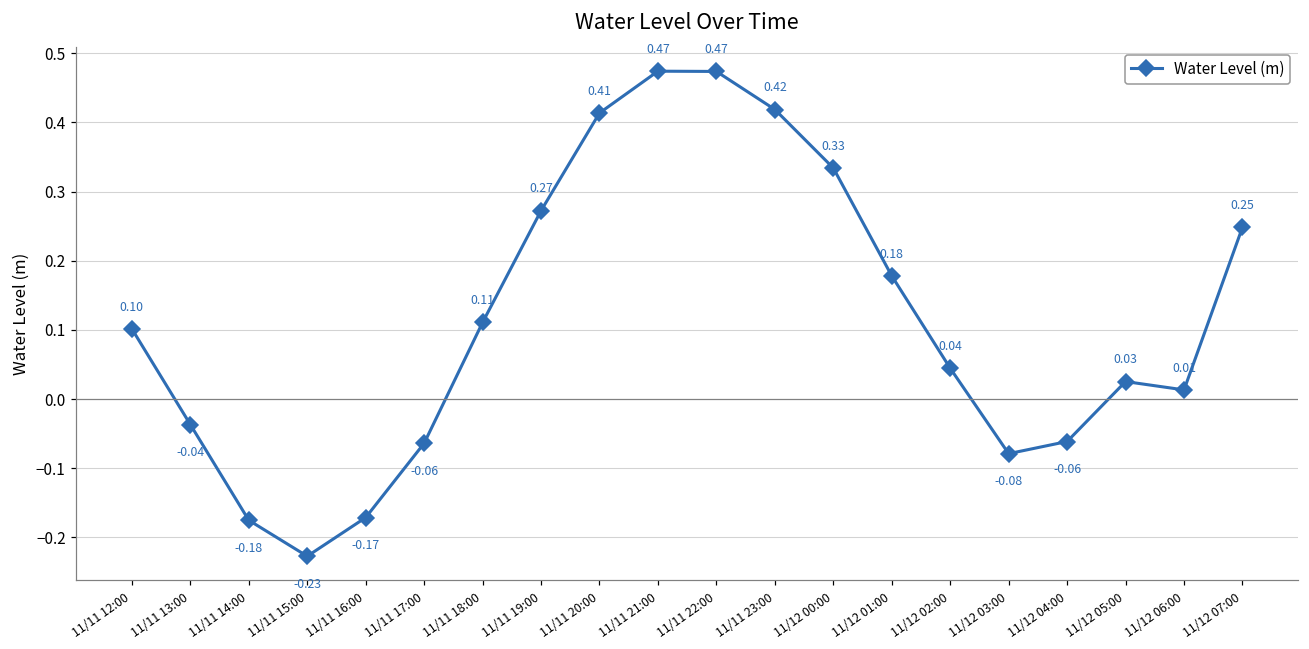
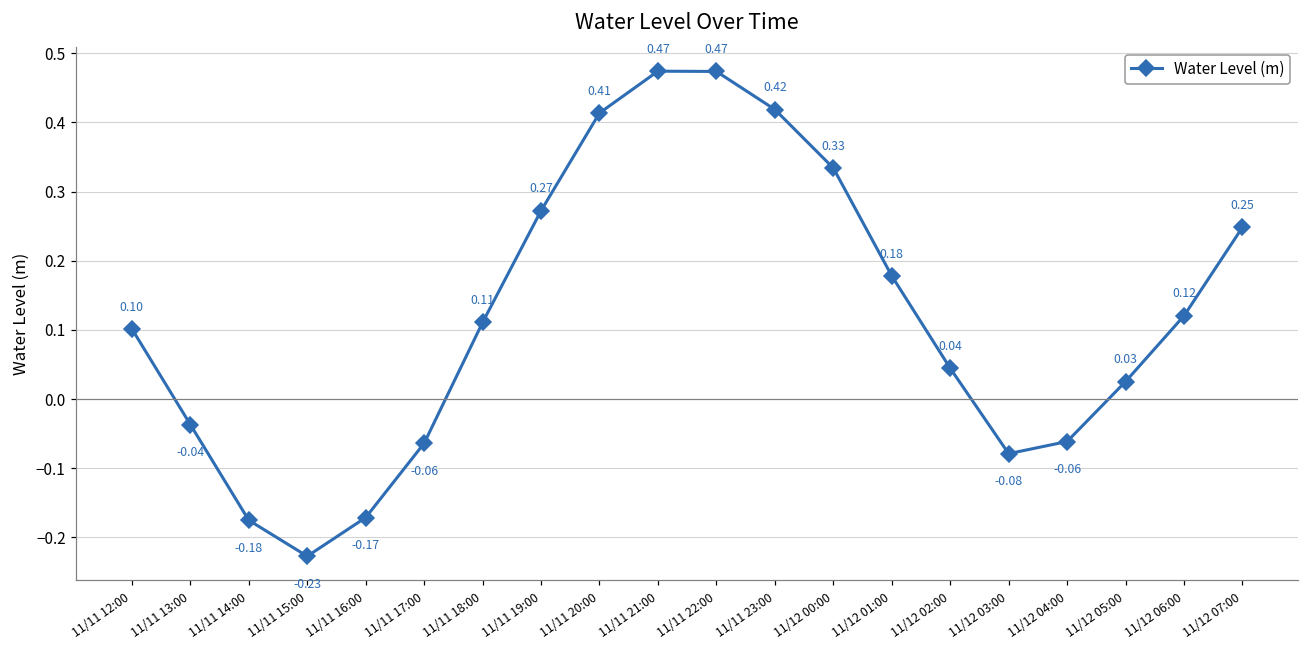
  {
    "11/11 12:00": 0.10,
    "11/11 13:00": -0.04,
    "11/11 14:00": -0.18,
    "11/11 15:00": -0.23,
    "11/11 16:00": -0.17,
    "11/11 17:00": -0.06,
    "11/11 18:00": 0.11,
    "11/11 19:00": 0.27,
    "11/11 20:00": 0.41,
    "11/11 21:00": 0.47,
    "11/11 22:00": 0.47,
    "11/11 23:00": 0.42,
    "11/12 00:00": 0.33,
    "11/12 01:00": 0.18,
    "11/12 02:00": 0.04,
    "11/12 03:00": -0.08,
    "11/12 04:00": -0.06,
    "11/12 05:00": 0.03,
-   "11/12 06:00": 0.01,
+   "11/12 06:00": 0.12,
    "11/12 07:00": 0.25
  }
